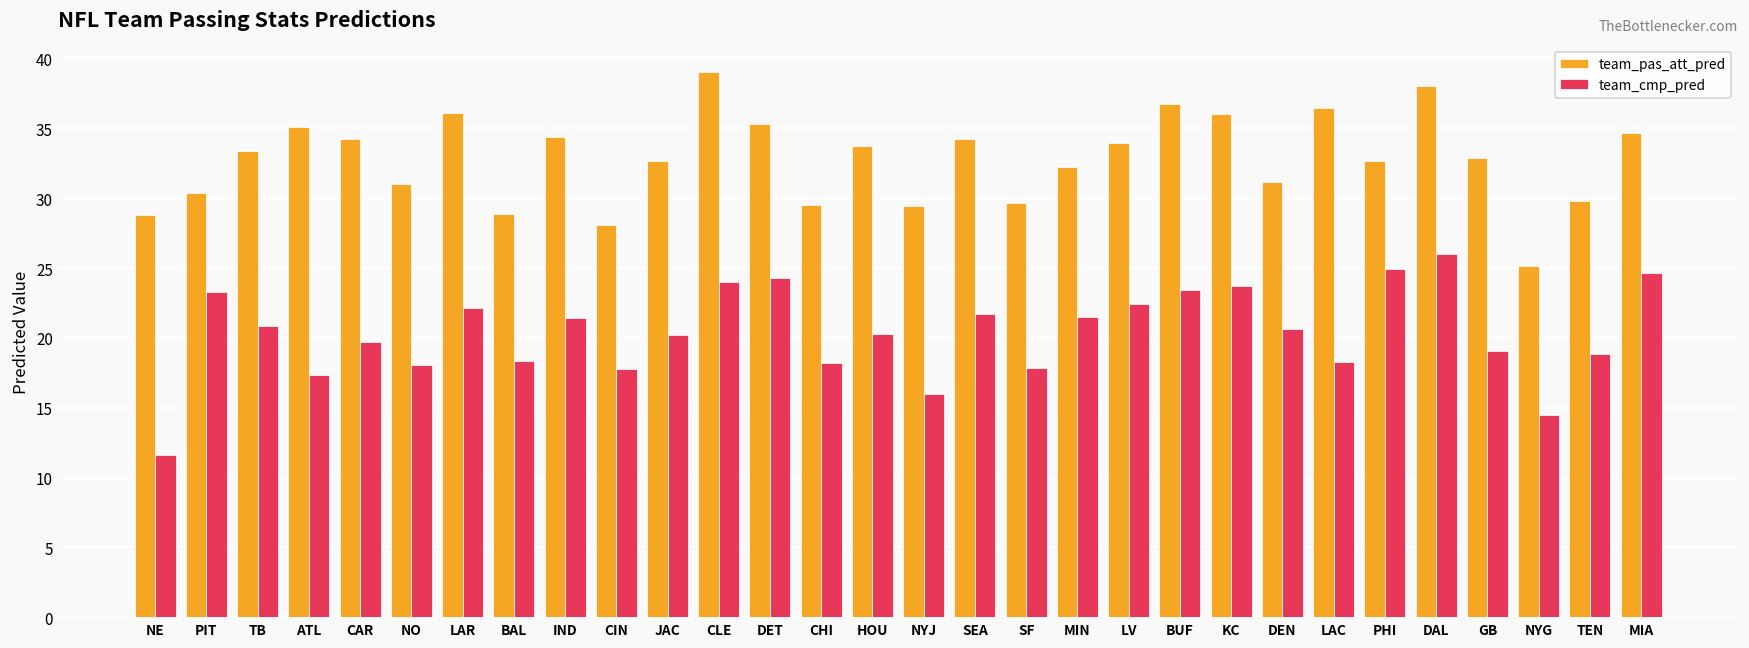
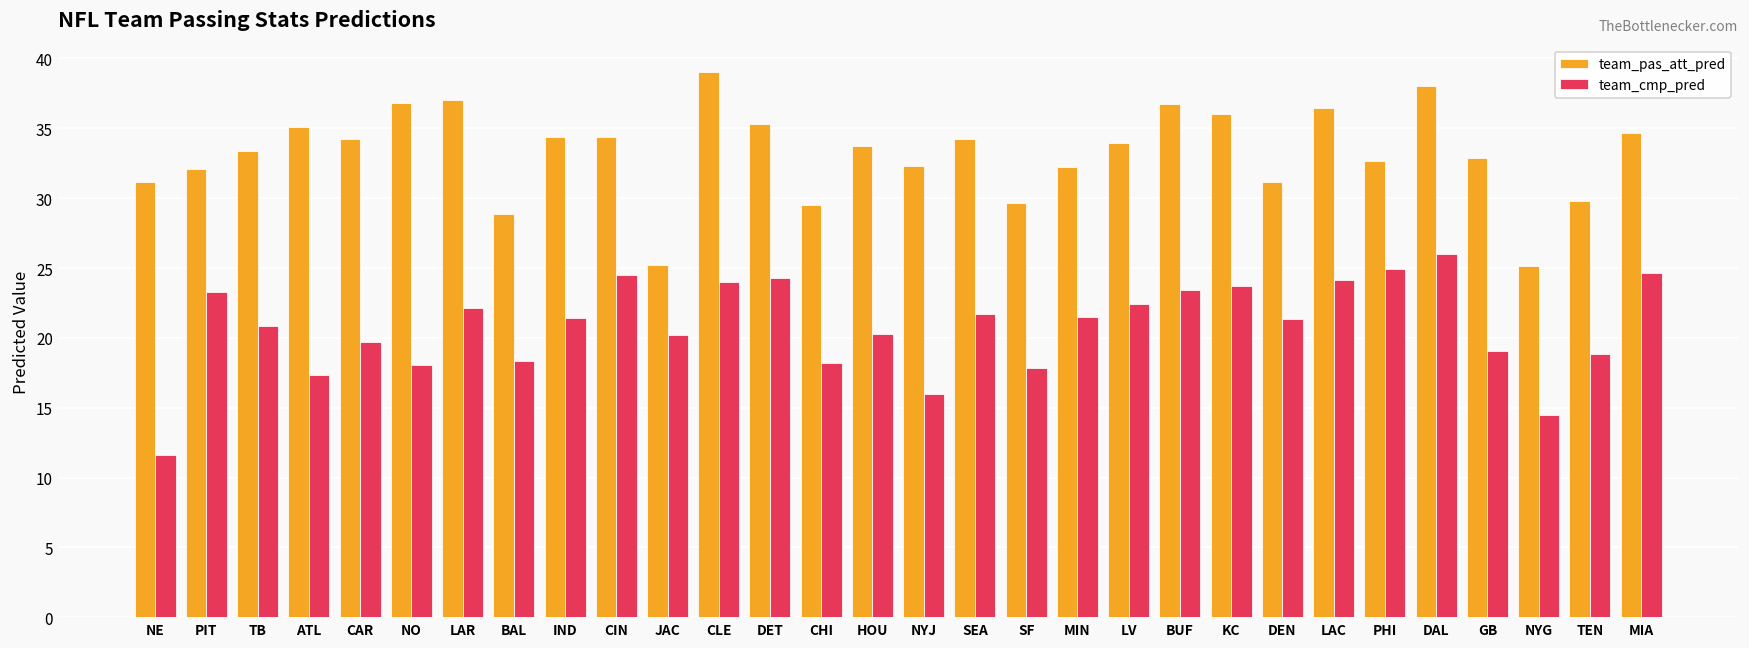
  {
    "team_pas_att_pred": {
-     "NE": 28.8,
-     "PIT": 30.4,
+     "NE": 31.1,
+     "PIT": 32.1,
      "TB": 33.4,
      "ATL": 35.1,
      "CAR": 34.3,
-     "NO": 31.0,
-     "LAR": 36.1,
+     "NO": 36.8,
+     "LAR": 37.0,
      "BAL": 28.9,
      "IND": 34.4,
-     "CIN": 28.1,
-     "JAC": 32.6,
+     "CIN": 34.4,
+     "JAC": 25.2,
      "CLE": 39.0,
      "DET": 35.3,
      "CHI": 29.5,
      "HOU": 33.7,
-     "NYJ": 29.4,
+     "NYJ": 32.3,
      "SEA": 34.2,
      "SF": 29.7,
      "MIN": 32.2,
      "LV": 34.0,
      "BUF": 36.7,
      "KC": 36.0,
      "DEN": 31.1,
      "LAC": 36.5,
      "PHI": 32.7,
      "DAL": 38.0,
      "GB": 32.9,
      "NYG": 25.1,
      "TEN": 29.8,
      "MIA": 34.6
    },
    "team_cmp_pred": {
      "NE": 11.6,
      "PIT": 23.3,
      "TB": 20.8,
      "ATL": 17.4,
      "CAR": 19.7,
      "NO": 18.0,
      "LAR": 22.1,
      "BAL": 18.3,
      "IND": 21.4,
-     "CIN": 17.8,
+     "CIN": 24.5,
      "JAC": 20.2,
      "CLE": 24.0,
      "DET": 24.3,
      "CHI": 18.2,
      "HOU": 20.3,
      "NYJ": 16.0,
      "SEA": 21.7,
      "SF": 17.8,
      "MIN": 21.5,
      "LV": 22.4,
      "BUF": 23.4,
      "KC": 23.7,
-     "DEN": 20.6,
-     "LAC": 18.3,
+     "DEN": 21.3,
+     "LAC": 24.1,
      "PHI": 24.9,
      "DAL": 26.0,
      "GB": 19.0,
      "NYG": 14.5,
      "TEN": 18.8,
      "MIA": 24.6
    }
  }
